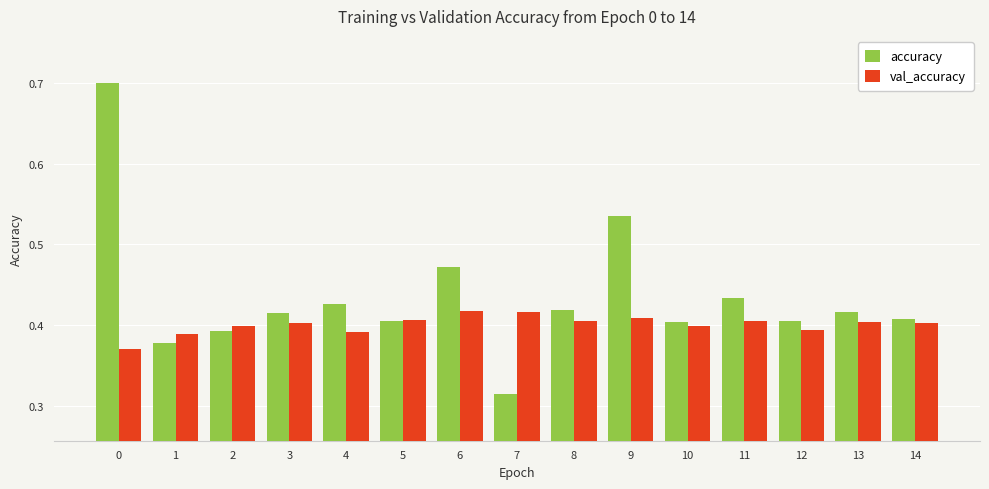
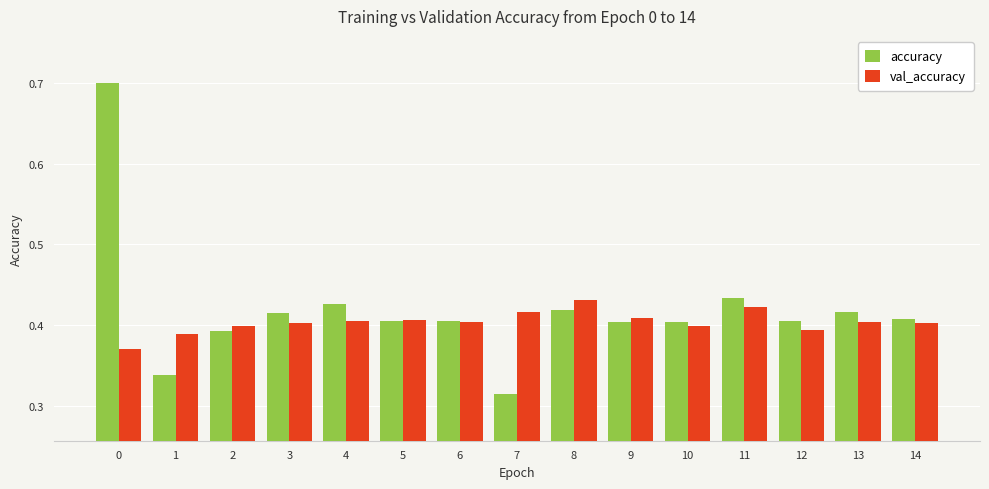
  {
    "accuracy": {
      "0": 0.70,
-     "1": 0.38,
+     "1": 0.34,
      "2": 0.39,
      "3": 0.41,
      "4": 0.43,
      "5": 0.41,
-     "6": 0.47,
+     "6": 0.41,
      "7": 0.31,
      "8": 0.42,
-     "9": 0.53,
+     "9": 0.40,
      "10": 0.40,
      "11": 0.43,
      "12": 0.40,
      "13": 0.42,
      "14": 0.41
    },
    "val_accuracy": {
      "0": 0.37,
      "1": 0.39,
      "2": 0.40,
      "3": 0.40,
-     "4": 0.39,
+     "4": 0.40,
      "5": 0.41,
-     "6": 0.42,
+     "6": 0.40,
      "7": 0.42,
-     "8": 0.40,
+     "8": 0.43,
      "9": 0.41,
      "10": 0.40,
-     "11": 0.41,
+     "11": 0.42,
      "12": 0.39,
      "13": 0.40,
      "14": 0.40
    }
  }
